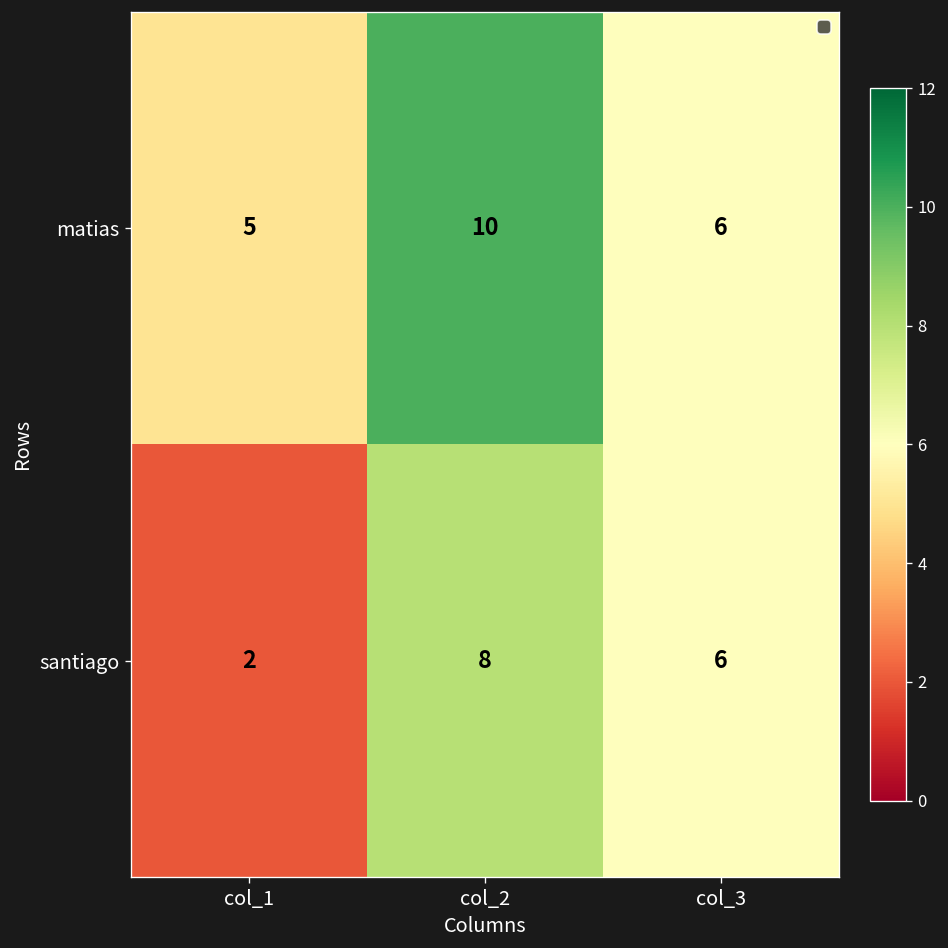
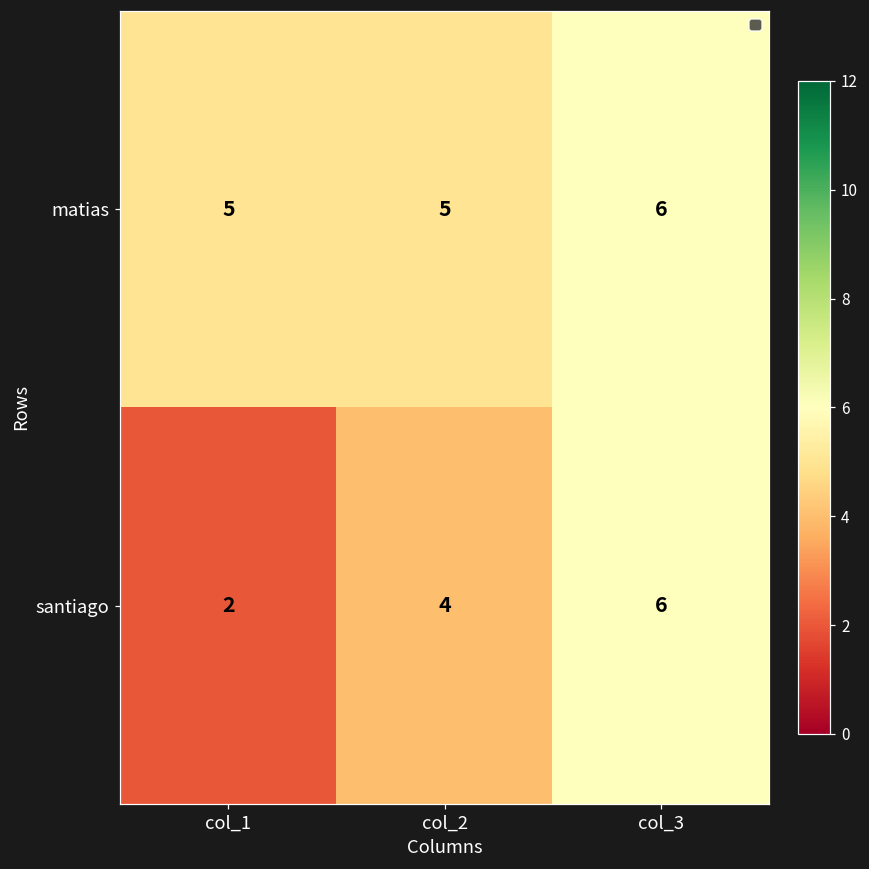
  {
    "matias": {
      "col_1": 5,
-     "col_2": 10,
+     "col_2": 5,
      "col_3": 6
    },
    "santiago": {
      "col_1": 2,
-     "col_2": 8,
+     "col_2": 4,
      "col_3": 6
    }
  }
